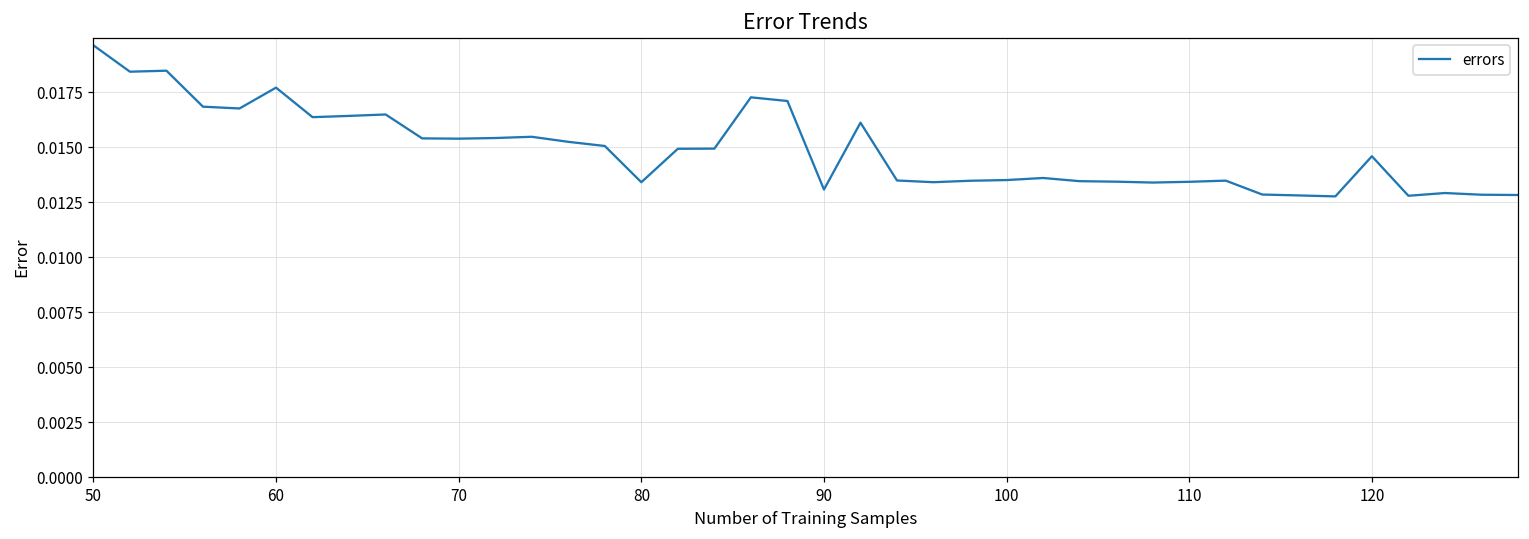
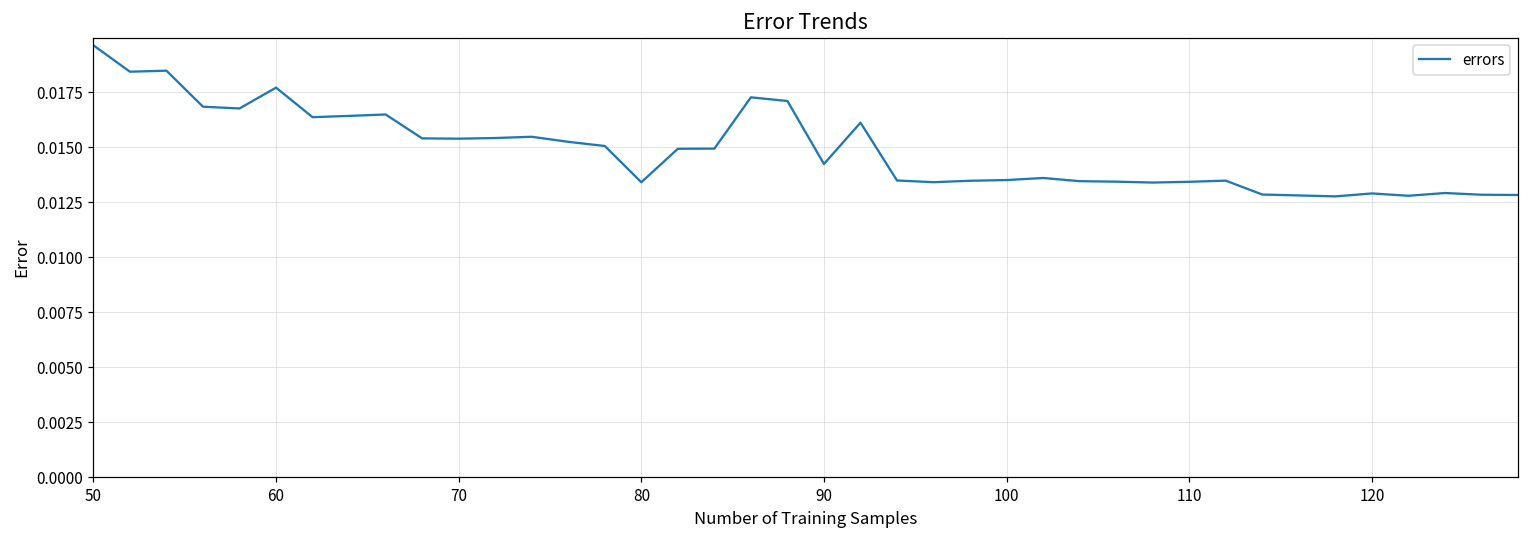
  {
    "50": 0.0196,
    "60": 0.0177,
    "70": 0.0154,
    "80": 0.0134,
-   "90": 0.0131,
+   "90": 0.0142,
    "100": 0.0135,
    "110": 0.0134,
-   "120": 0.0146
+   "120": 0.0129
  }
